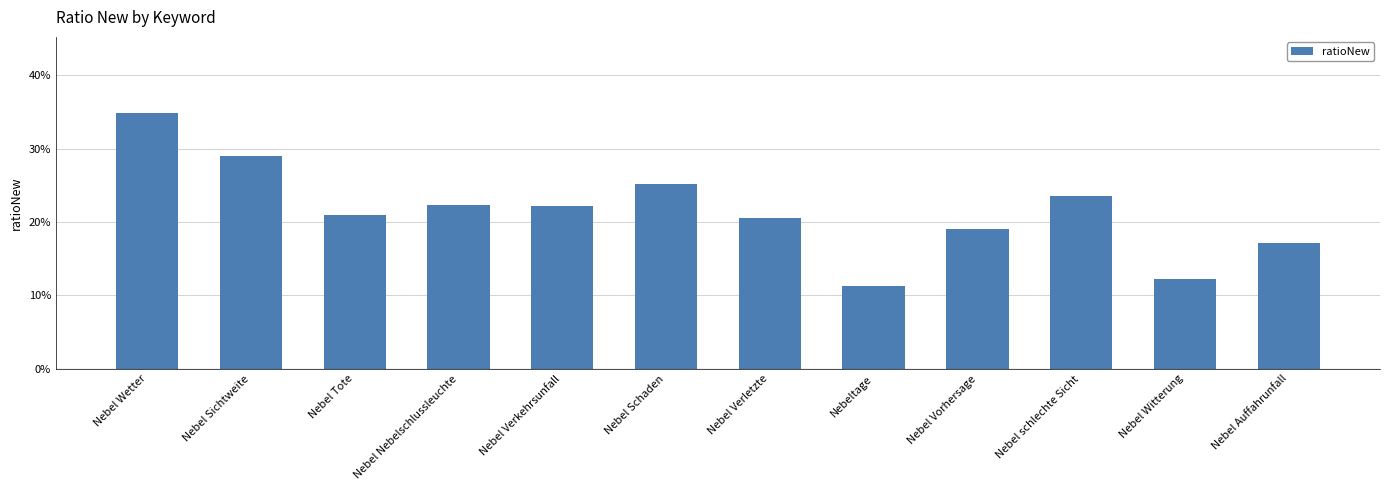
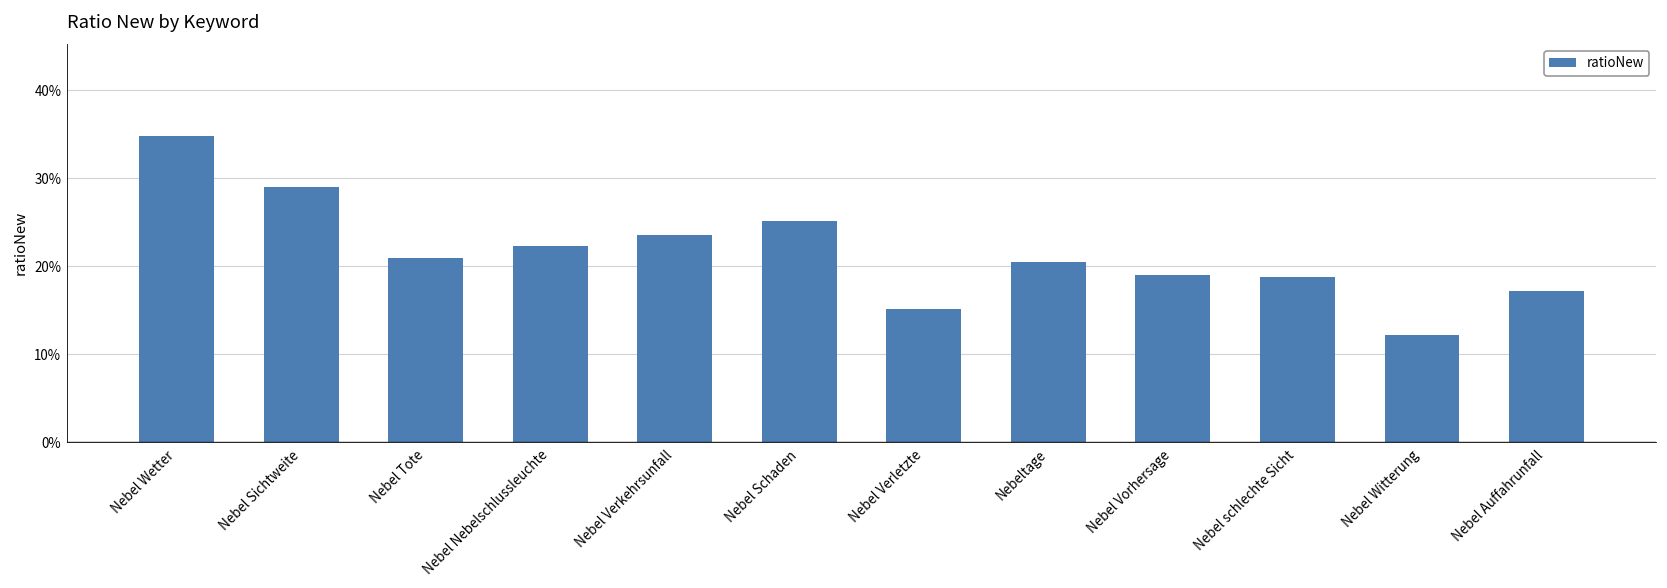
  {
    "Nebel Wetter": "35%",
    "Nebel Sichtweite": "29%",
    "Nebel Tote": "21%",
    "Nebel Nebelschlussleuchte": "22%",
-   "Nebel Verkehrsunfall": "22%",
+   "Nebel Verkehrsunfall": "23%",
    "Nebel Schaden": "25%",
-   "Nebel Verletzte": "21%",
-   "Nebeltage": "11%",
+   "Nebel Verletzte": "15%",
+   "Nebeltage": "21%",
    "Nebel Vorhersage": "19%",
-   "Nebel schlechte Sicht": "24%",
+   "Nebel schlechte Sicht": "19%",
    "Nebel Witterung": "12%",
    "Nebel Auffahrunfall": "17%"
  }
